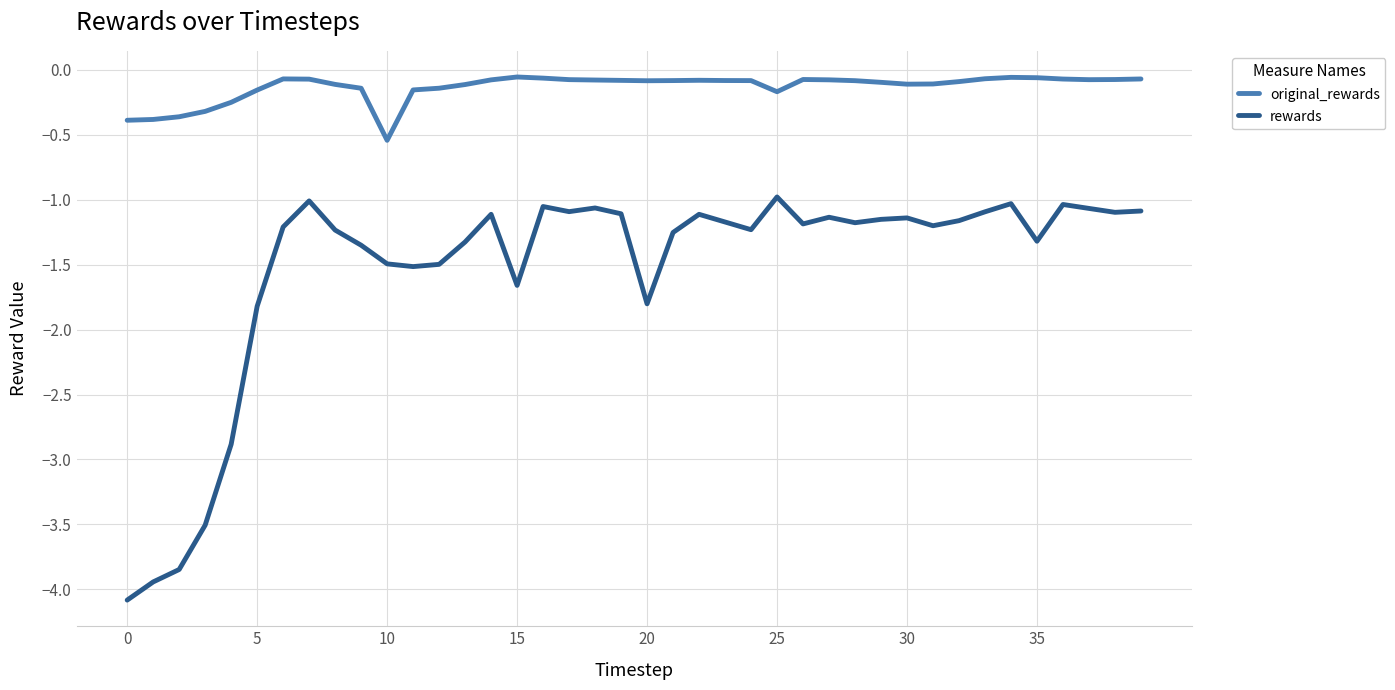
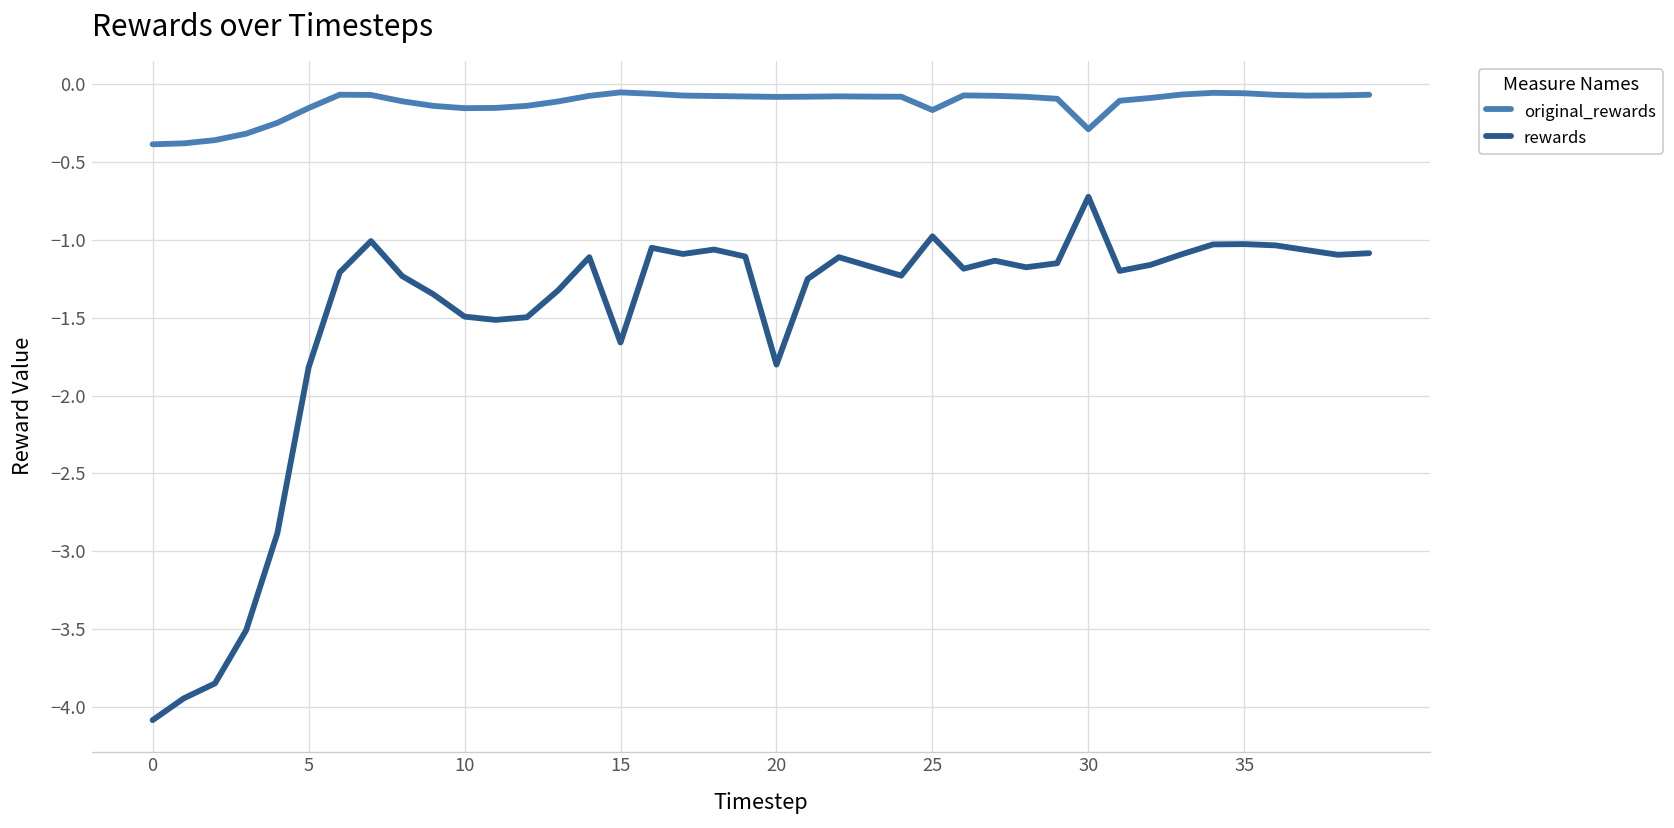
  {
    "original_rewards": {
      "0": -0.39,
      "5": -0.16,
-     "10": -0.54,
+     "10": -0.16,
      "15": -0.05,
      "20": -0.08,
      "25": -0.17,
-     "30": -0.11,
+     "30": -0.29,
      "35": -0.06
    },
    "rewards": {
      "0": -4.08,
      "5": -1.82,
      "10": -1.49,
      "15": -1.66,
      "20": -1.80,
      "25": -0.98,
-     "30": -1.14,
-     "35": -1.32
+     "30": -0.72,
+     "35": -1.03
    }
  }
